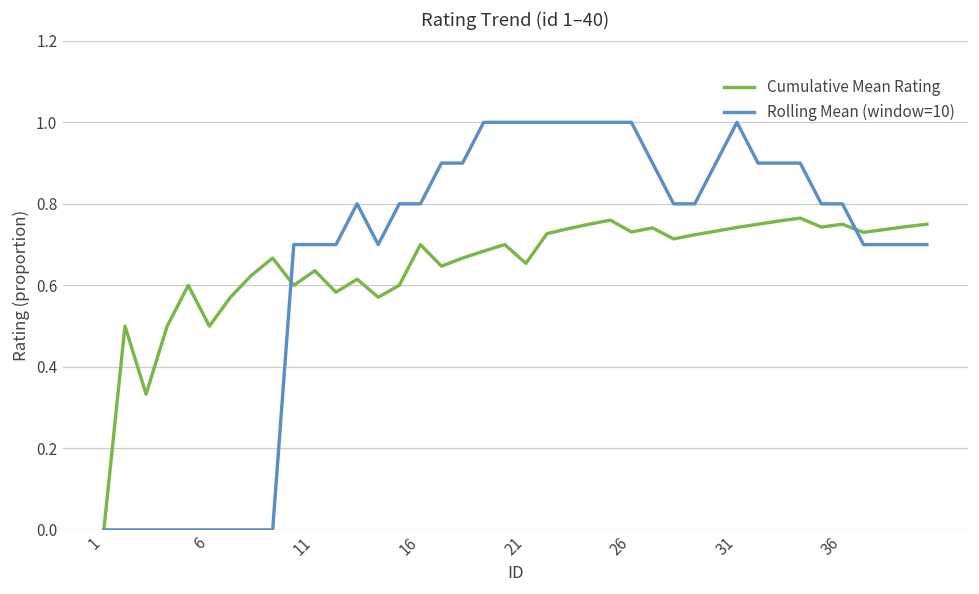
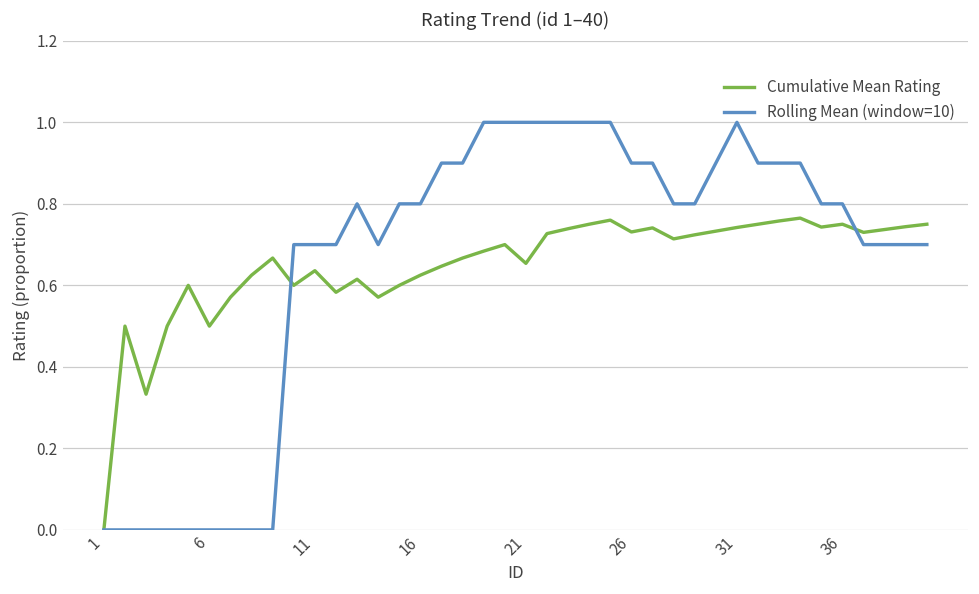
  {
    "Cumulative Mean Rating": {
      "6": 0.50,
      "11": 0.64,
-     "16": 0.70,
+     "16": 0.63,
      "21": 0.65,
      "26": 0.73,
      "31": 0.74,
      "36": 0.75
    },
    "Rolling Mean (window=10)": {
      "6": 0.0,
      "11": 0.7,
      "16": 0.8,
      "21": 1.0,
-     "26": 1.0,
+     "26": 0.9,
      "31": 1.0,
      "36": 0.8
    }
  }
